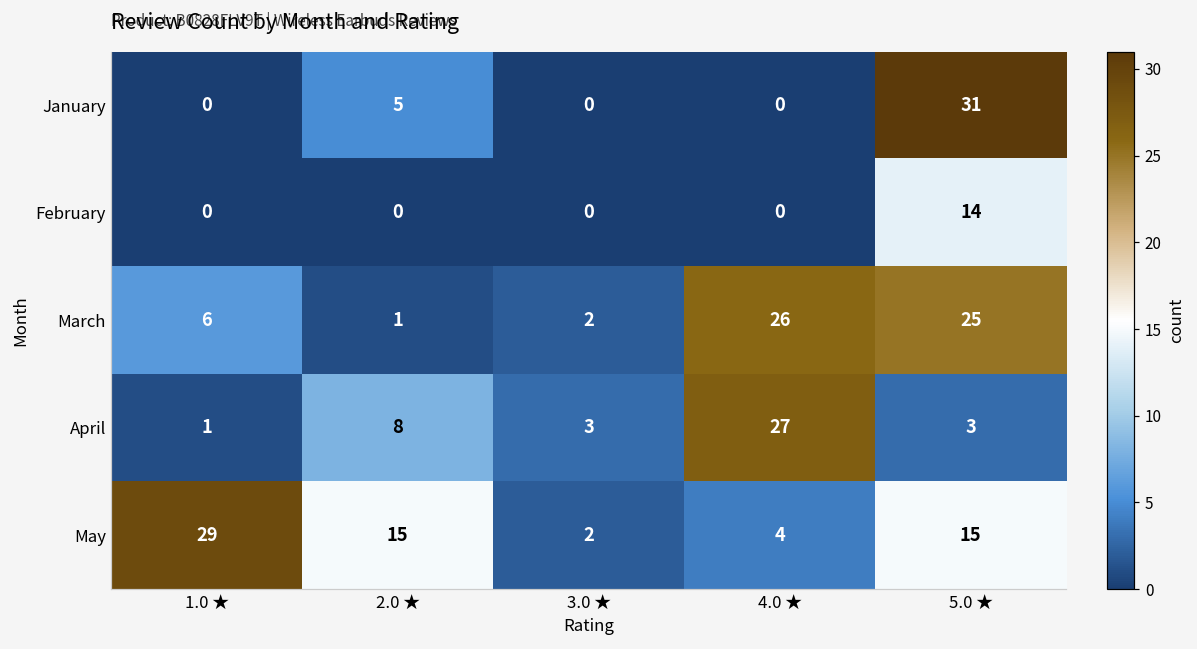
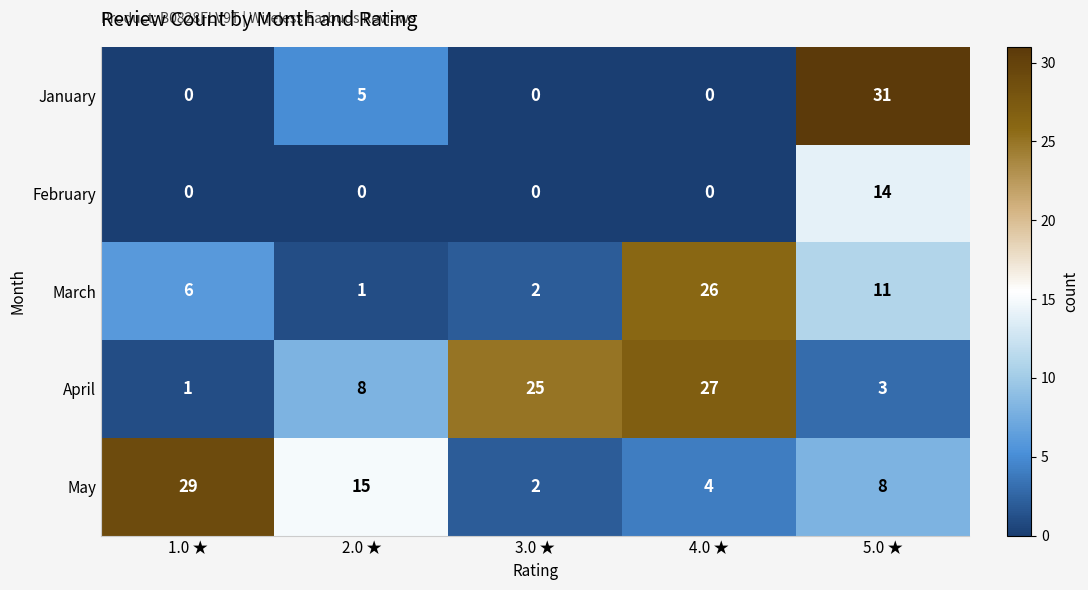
  {
    "January": {
      "1.0 ★": 0,
      "2.0 ★": 5,
      "3.0 ★": 0,
      "4.0 ★": 0,
      "5.0 ★": 31
    },
    "February": {
      "1.0 ★": 0,
      "2.0 ★": 0,
      "3.0 ★": 0,
      "4.0 ★": 0,
      "5.0 ★": 14
    },
    "March": {
      "1.0 ★": 6,
      "2.0 ★": 1,
      "3.0 ★": 2,
      "4.0 ★": 26,
-     "5.0 ★": 25
+     "5.0 ★": 11
    },
    "April": {
      "1.0 ★": 1,
      "2.0 ★": 8,
-     "3.0 ★": 3,
+     "3.0 ★": 25,
      "4.0 ★": 27,
      "5.0 ★": 3
    },
    "May": {
      "1.0 ★": 29,
      "2.0 ★": 15,
      "3.0 ★": 2,
      "4.0 ★": 4,
-     "5.0 ★": 15
+     "5.0 ★": 8
    }
  }
